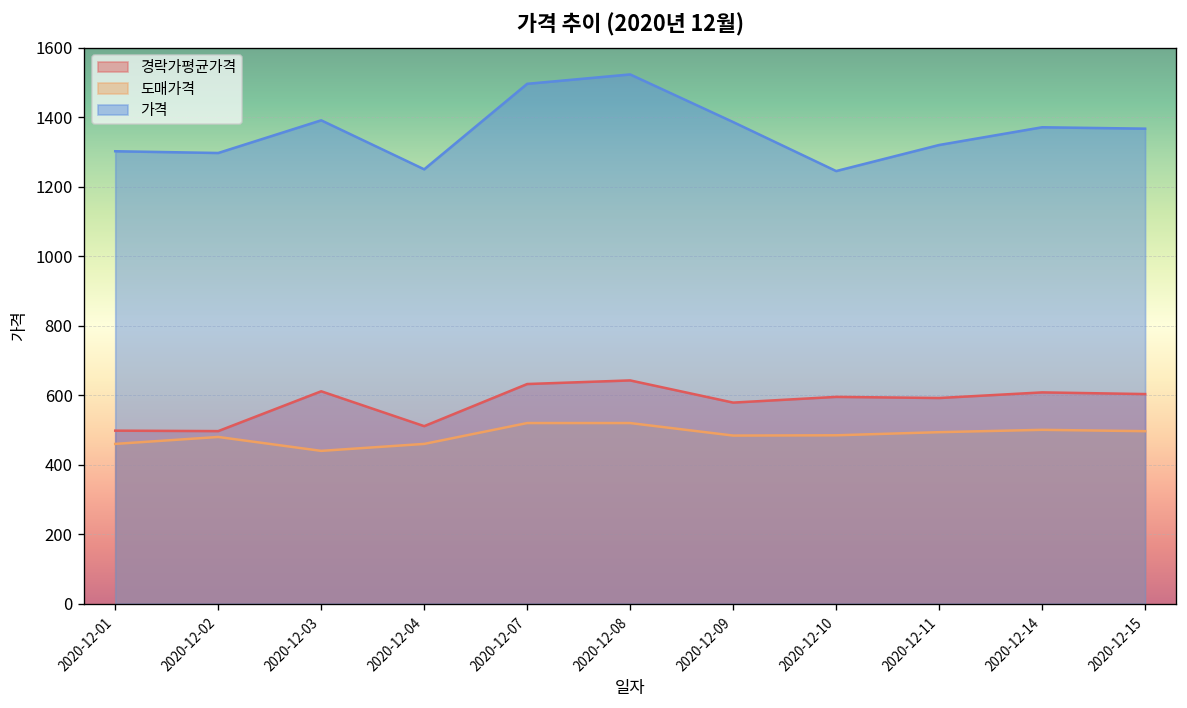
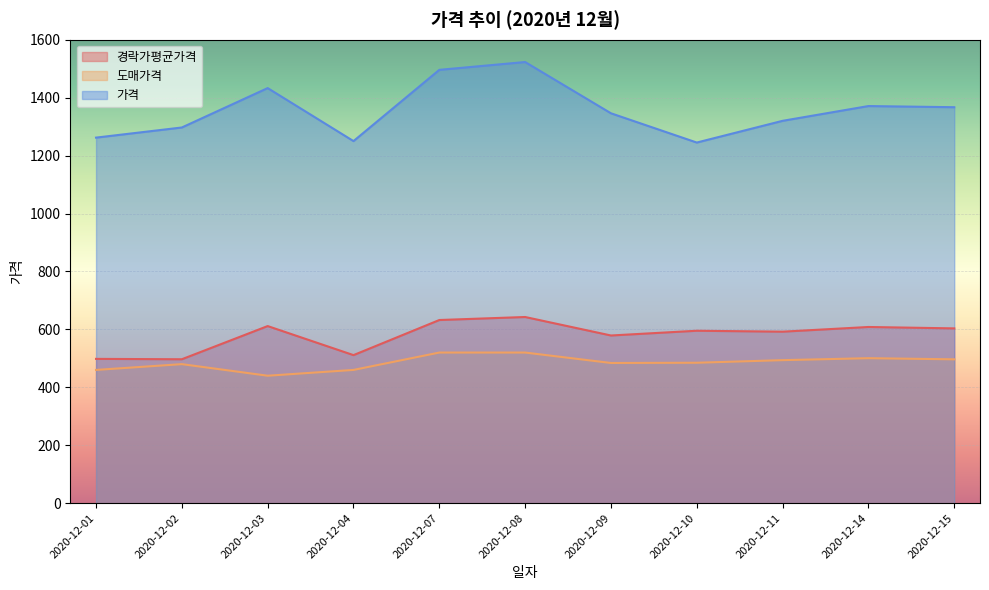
  {
    "가격": {
-     "2020-12-01": 1300,
+     "2020-12-01": 1260,
      "2020-12-02": 1300,
-     "2020-12-03": 1390,
+     "2020-12-03": 1430,
      "2020-12-04": 1250,
      "2020-12-07": 1500,
      "2020-12-08": 1520,
-     "2020-12-09": 1390,
+     "2020-12-09": 1350,
      "2020-12-10": 1250,
      "2020-12-11": 1320,
      "2020-12-14": 1370,
      "2020-12-15": 1370
    }
  }
